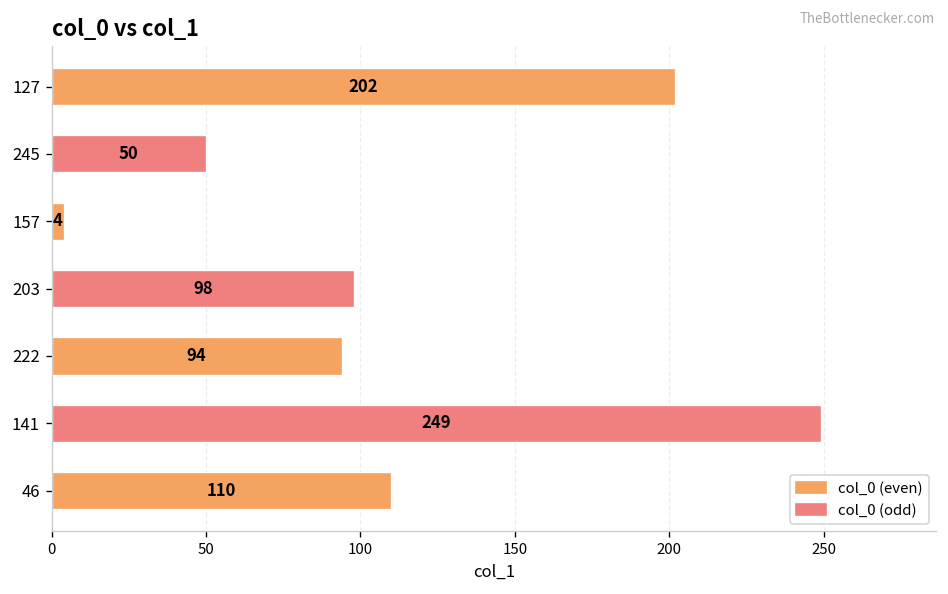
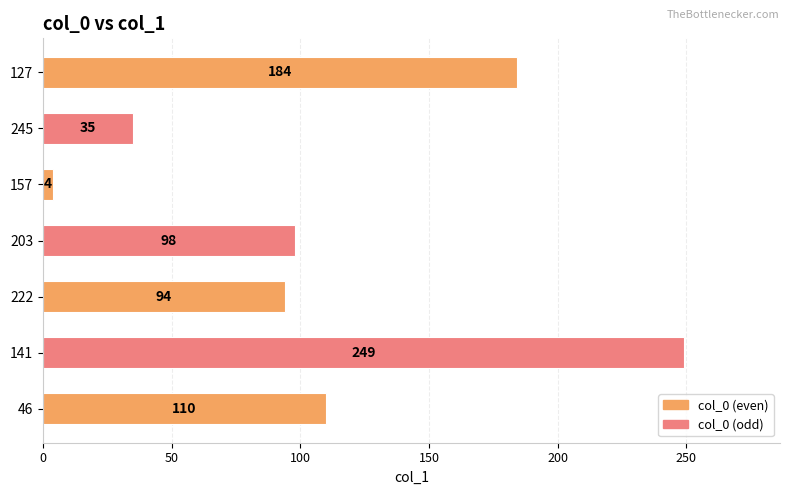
  {
-   "127": 202,
-   "245": 50,
+   "127": 184,
+   "245": 35,
    "157": 4,
    "203": 98,
    "222": 94,
    "141": 249,
    "46": 110
  }
